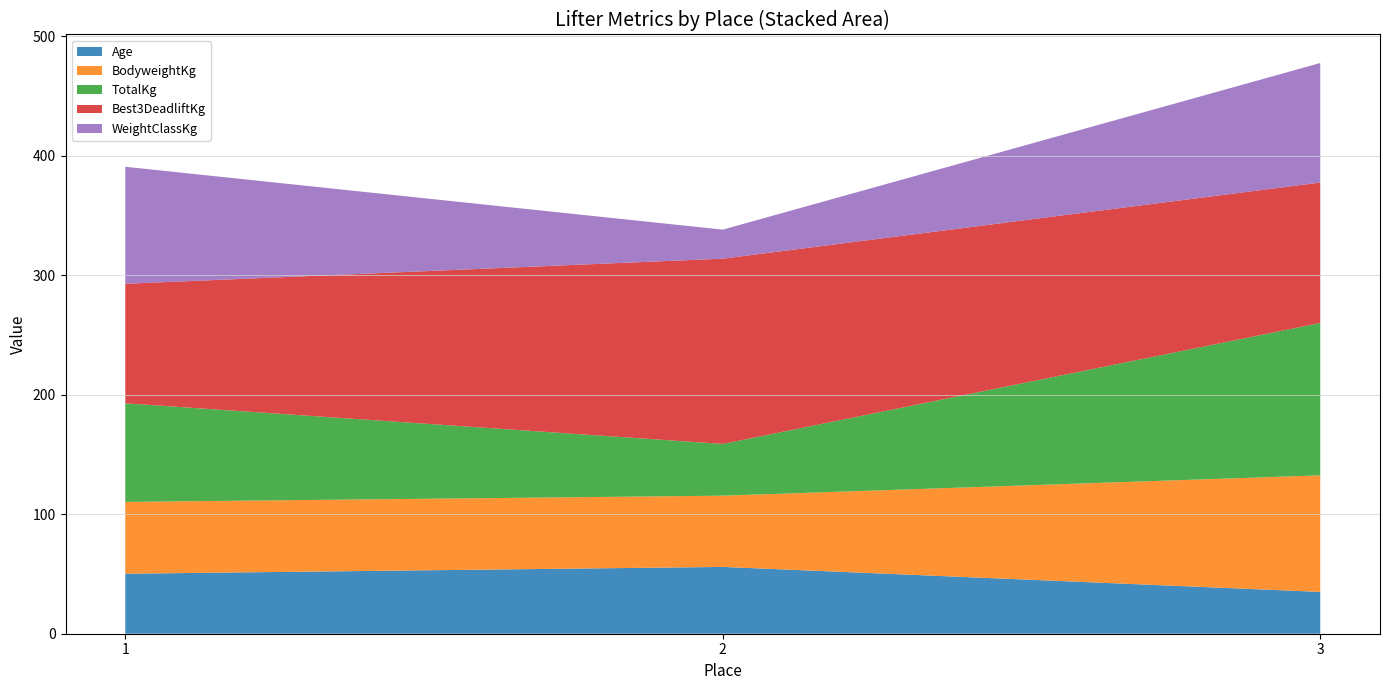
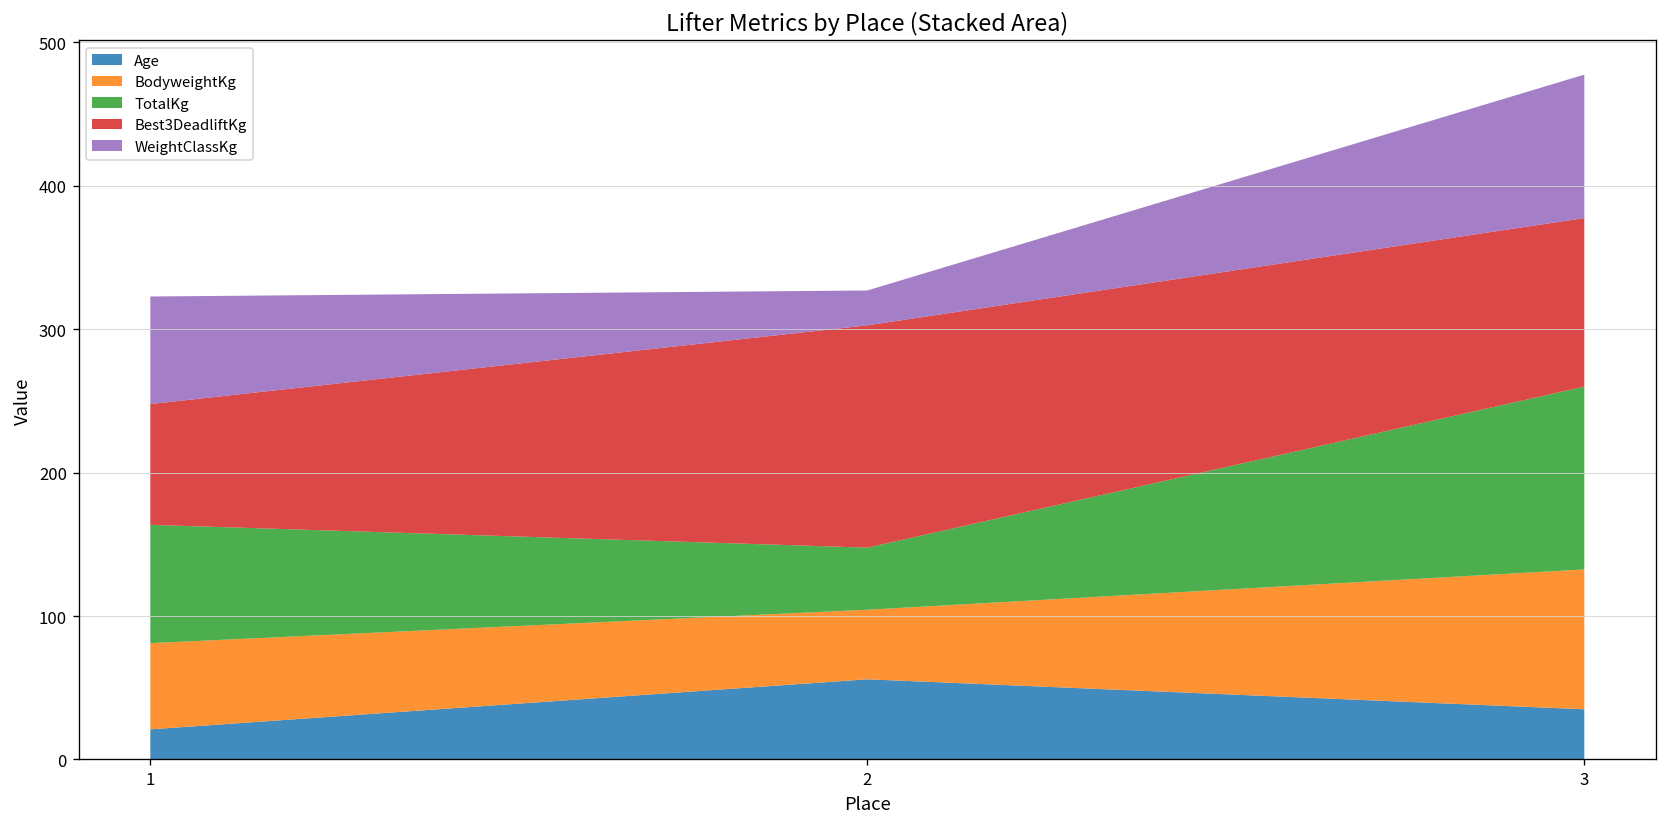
  {
    "Age": {
-     "1": 50,
+     "1": 21,
      "2": 56,
      "3": 35
    },
    "BodyweightKg": {
      "1": 60,
-     "2": 60,
+     "2": 49,
      "3": 98
    },
    "TotalKg": {
      "1": 83,
      "2": 43,
      "3": 128
    },
    "Best3DeadliftKg": {
-     "1": 100,
+     "1": 84,
      "2": 155,
      "3": 118
    },
    "WeightClassKg": {
-     "1": 98,
+     "1": 75,
      "2": 24,
      "3": 100
    }
  }
